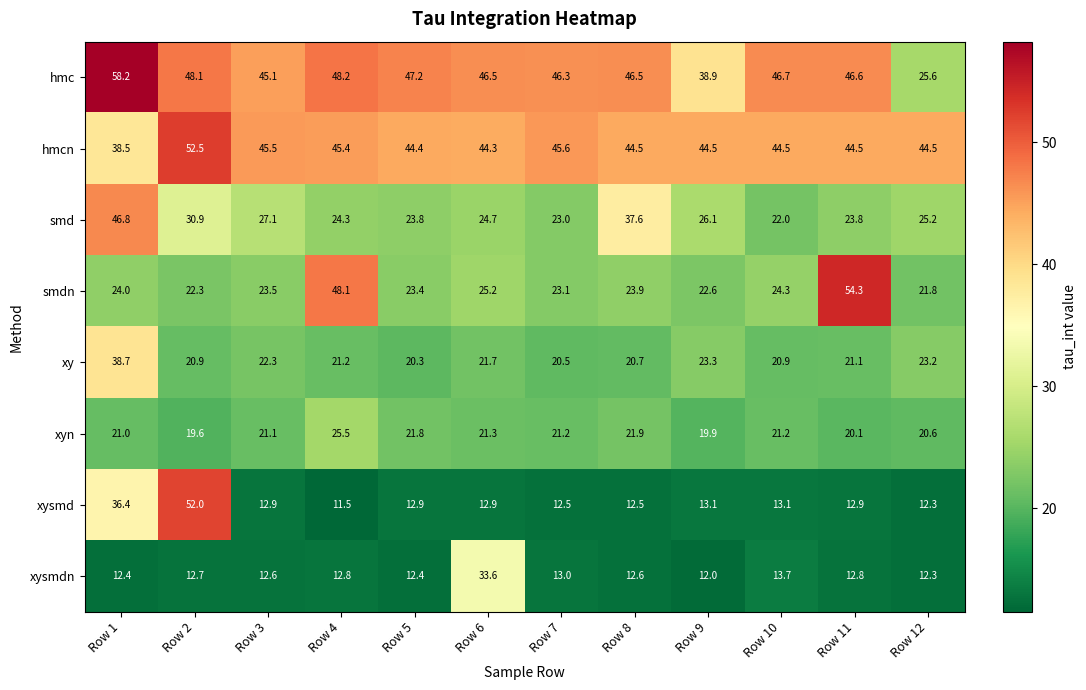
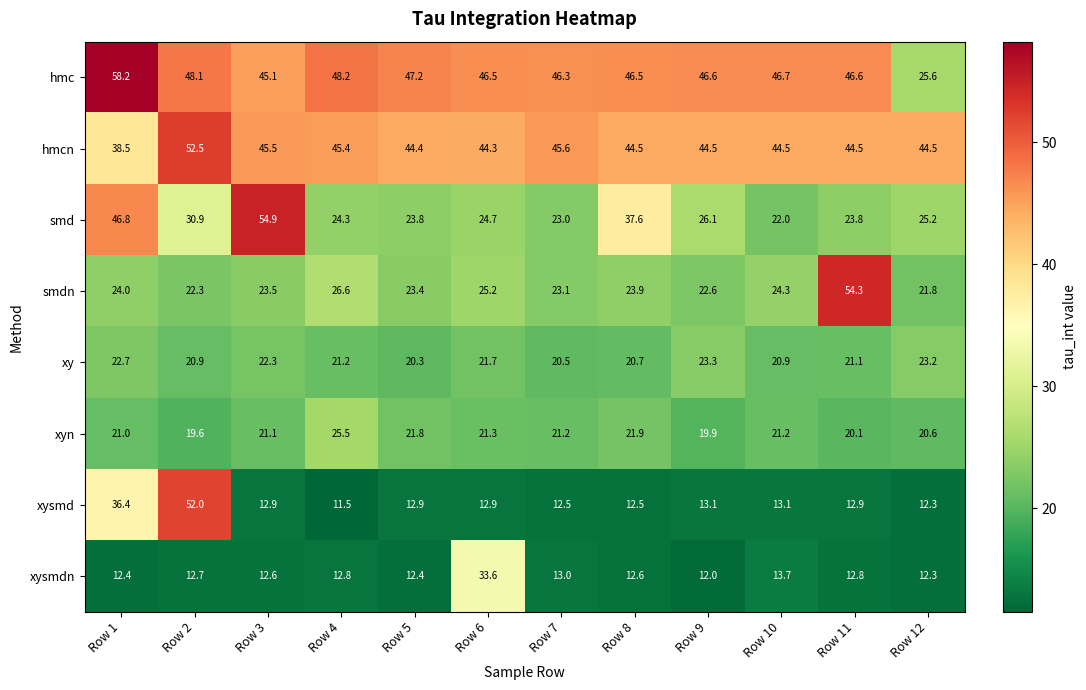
  {
    "hmc": {
      "Row 1": 58.2,
      "Row 2": 48.1,
      "Row 3": 45.1,
      "Row 4": 48.2,
      "Row 5": 47.2,
      "Row 6": 46.5,
      "Row 7": 46.3,
      "Row 8": 46.5,
-     "Row 9": 38.9,
+     "Row 9": 46.6,
      "Row 10": 46.7,
      "Row 11": 46.6,
      "Row 12": 25.6
    },
    "hmcn": {
      "Row 1": 38.5,
      "Row 2": 52.5,
      "Row 3": 45.5,
      "Row 4": 45.4,
      "Row 5": 44.4,
      "Row 6": 44.3,
      "Row 7": 45.6,
      "Row 8": 44.5,
      "Row 9": 44.5,
      "Row 10": 44.5,
      "Row 11": 44.5,
      "Row 12": 44.5
    },
    "smd": {
      "Row 1": 46.8,
      "Row 2": 30.9,
-     "Row 3": 27.1,
+     "Row 3": 54.9,
      "Row 4": 24.3,
      "Row 5": 23.8,
      "Row 6": 24.7,
      "Row 7": 23.0,
      "Row 8": 37.6,
      "Row 9": 26.1,
      "Row 10": 22.0,
      "Row 11": 23.8,
      "Row 12": 25.2
    },
    "smdn": {
      "Row 1": 24.0,
      "Row 2": 22.3,
      "Row 3": 23.5,
-     "Row 4": 48.1,
+     "Row 4": 26.6,
      "Row 5": 23.4,
      "Row 6": 25.2,
      "Row 7": 23.1,
      "Row 8": 23.9,
      "Row 9": 22.6,
      "Row 10": 24.3,
      "Row 11": 54.3,
      "Row 12": 21.8
    },
    "xy": {
-     "Row 1": 38.7,
+     "Row 1": 22.7,
      "Row 2": 20.9,
      "Row 3": 22.3,
      "Row 4": 21.2,
      "Row 5": 20.3,
      "Row 6": 21.7,
      "Row 7": 20.5,
      "Row 8": 20.7,
      "Row 9": 23.3,
      "Row 10": 20.9,
      "Row 11": 21.1,
      "Row 12": 23.2
    },
    "xyn": {
      "Row 1": 21.0,
      "Row 2": 19.6,
      "Row 3": 21.1,
      "Row 4": 25.5,
      "Row 5": 21.8,
      "Row 6": 21.3,
      "Row 7": 21.2,
      "Row 8": 21.9,
      "Row 9": 19.9,
      "Row 10": 21.2,
      "Row 11": 20.1,
      "Row 12": 20.6
    },
    "xysmd": {
      "Row 1": 36.4,
      "Row 2": 52.0,
      "Row 3": 12.9,
      "Row 4": 11.5,
      "Row 5": 12.9,
      "Row 6": 12.9,
      "Row 7": 12.5,
      "Row 8": 12.5,
      "Row 9": 13.1,
      "Row 10": 13.1,
      "Row 11": 12.9,
      "Row 12": 12.3
    },
    "xysmdn": {
      "Row 1": 12.4,
      "Row 2": 12.7,
      "Row 3": 12.6,
      "Row 4": 12.8,
      "Row 5": 12.4,
      "Row 6": 33.6,
      "Row 7": 13.0,
      "Row 8": 12.6,
      "Row 9": 12.0,
      "Row 10": 13.7,
      "Row 11": 12.8,
      "Row 12": 12.3
    }
  }
